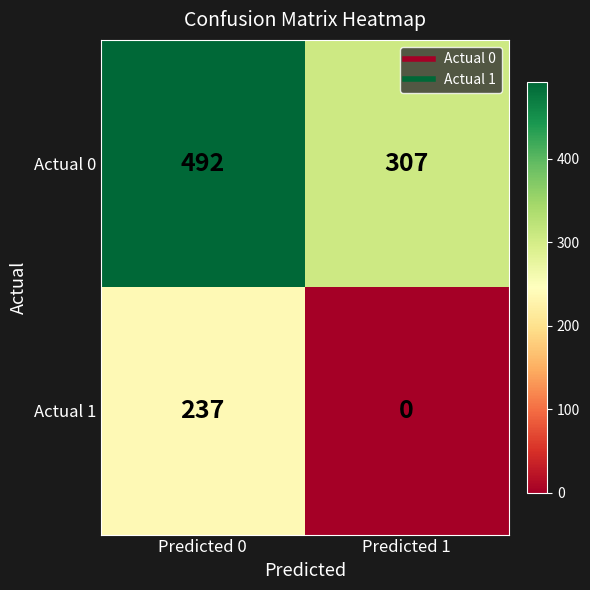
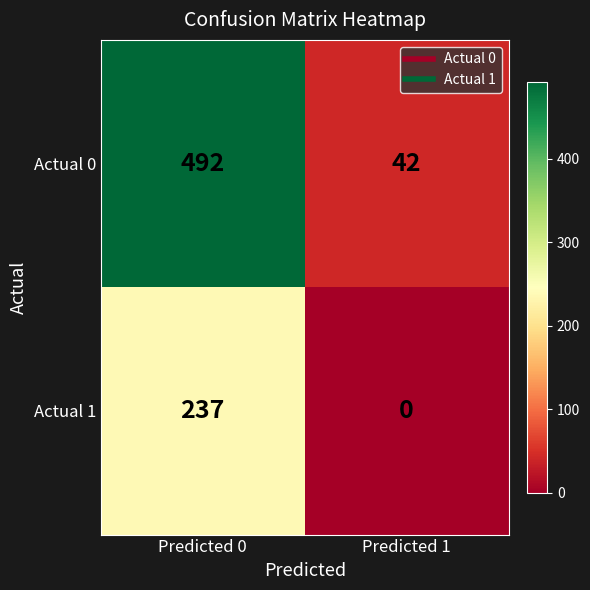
  {
    "Actual 0": {
      "Predicted 0": 492,
-     "Predicted 1": 307
+     "Predicted 1": 42
    },
    "Actual 1": {
      "Predicted 0": 237,
      "Predicted 1": 0
    }
  }
